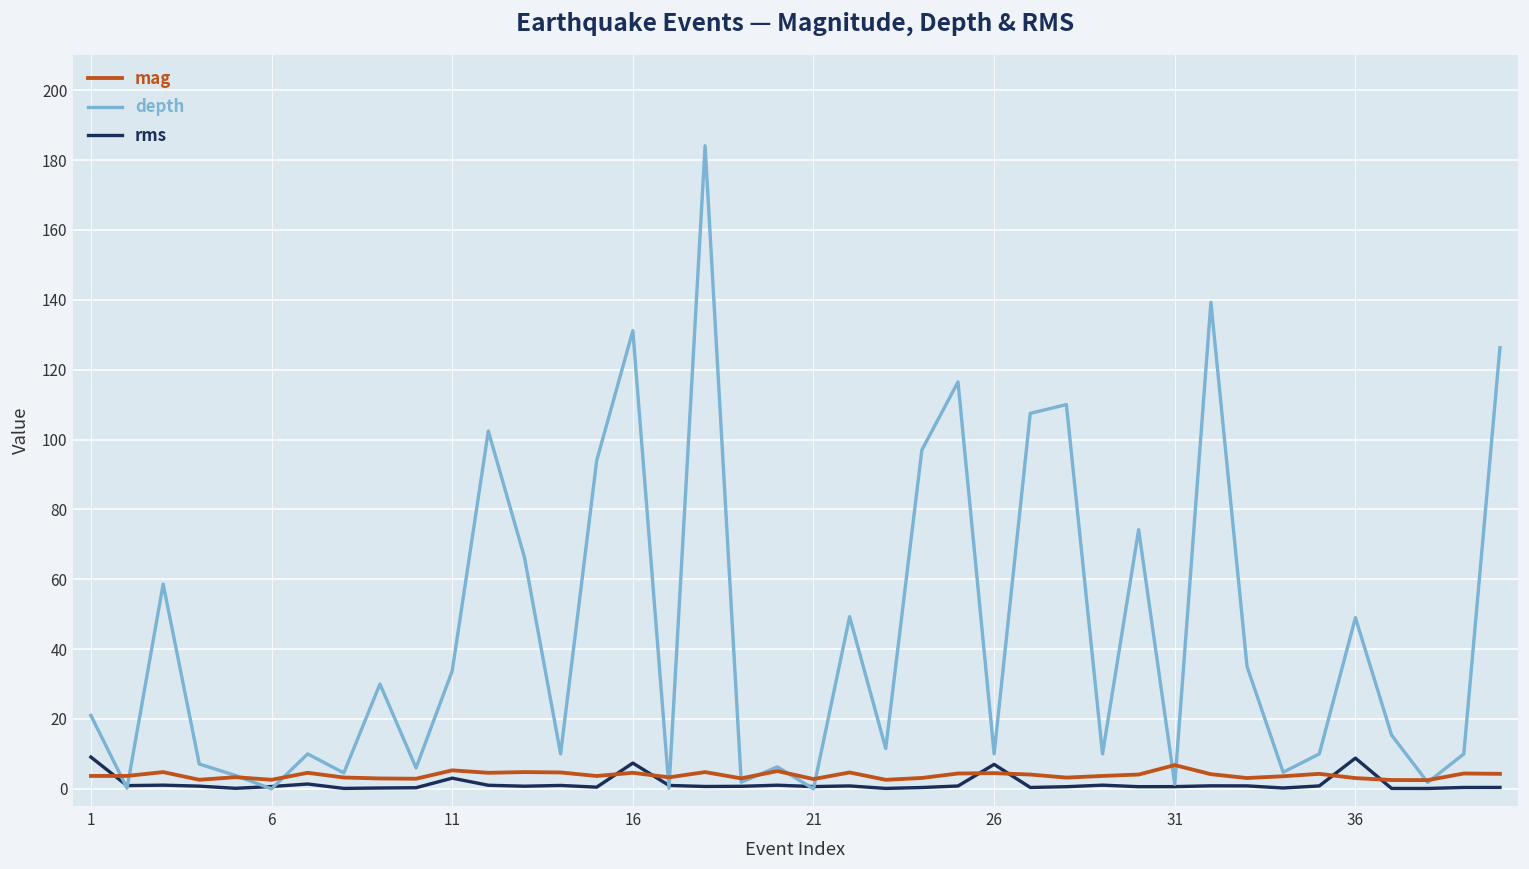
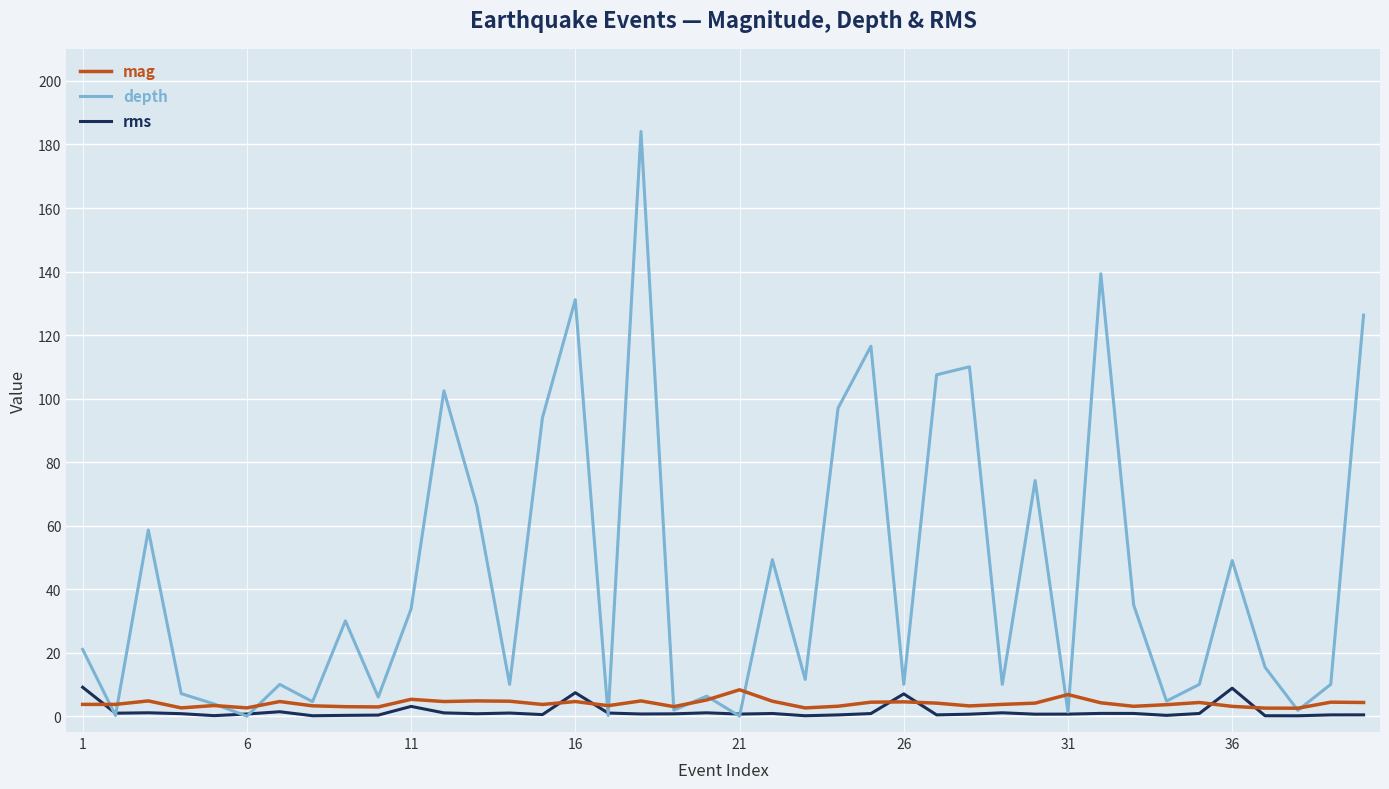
  {
    "mag": {
      "1": 4,
      "6": 3,
      "11": 5,
      "16": 5,
-     "21": 3,
+     "21": 8,
      "26": 5,
      "31": 7,
      "36": 3
    },
    "depth": {
      "1": 21,
      "11": 34,
      "16": 131,
      "26": 10,
      "36": 49
    },
    "rms": {
      "1": 9,
      "11": 3,
      "16": 7,
      "26": 7,
      "36": 9
    }
  }
